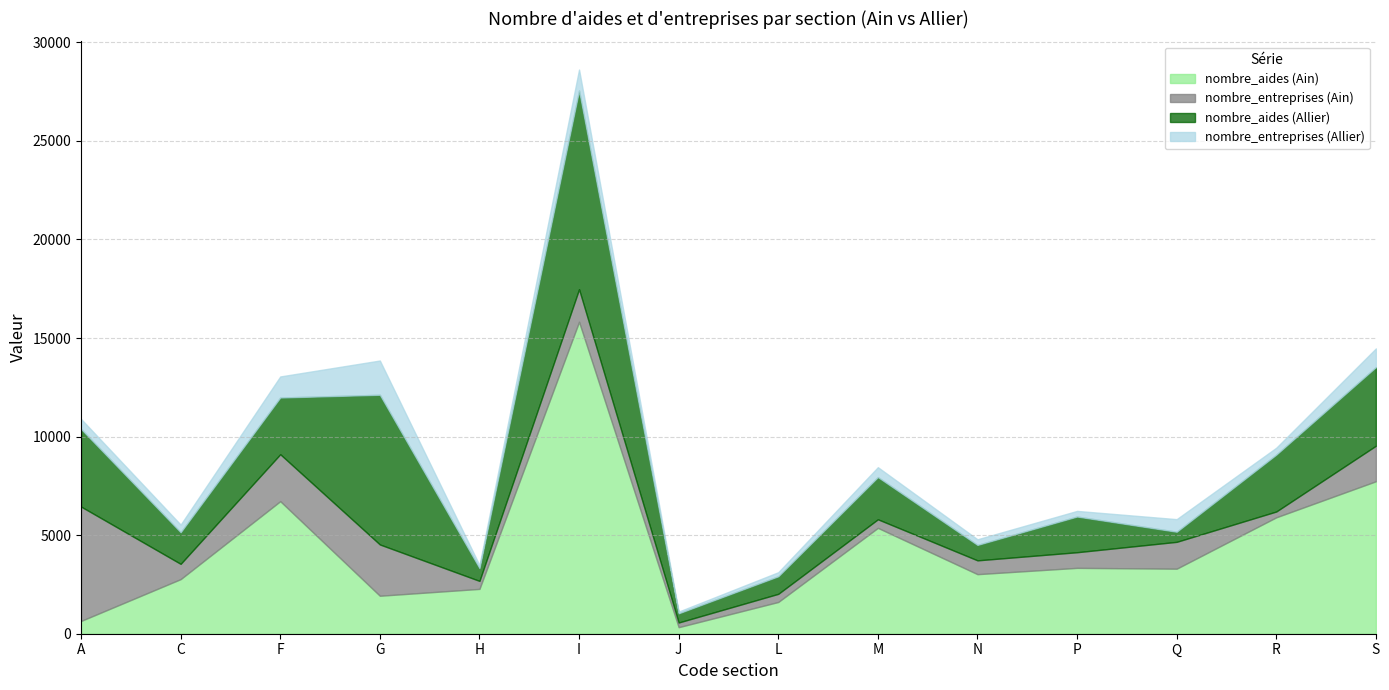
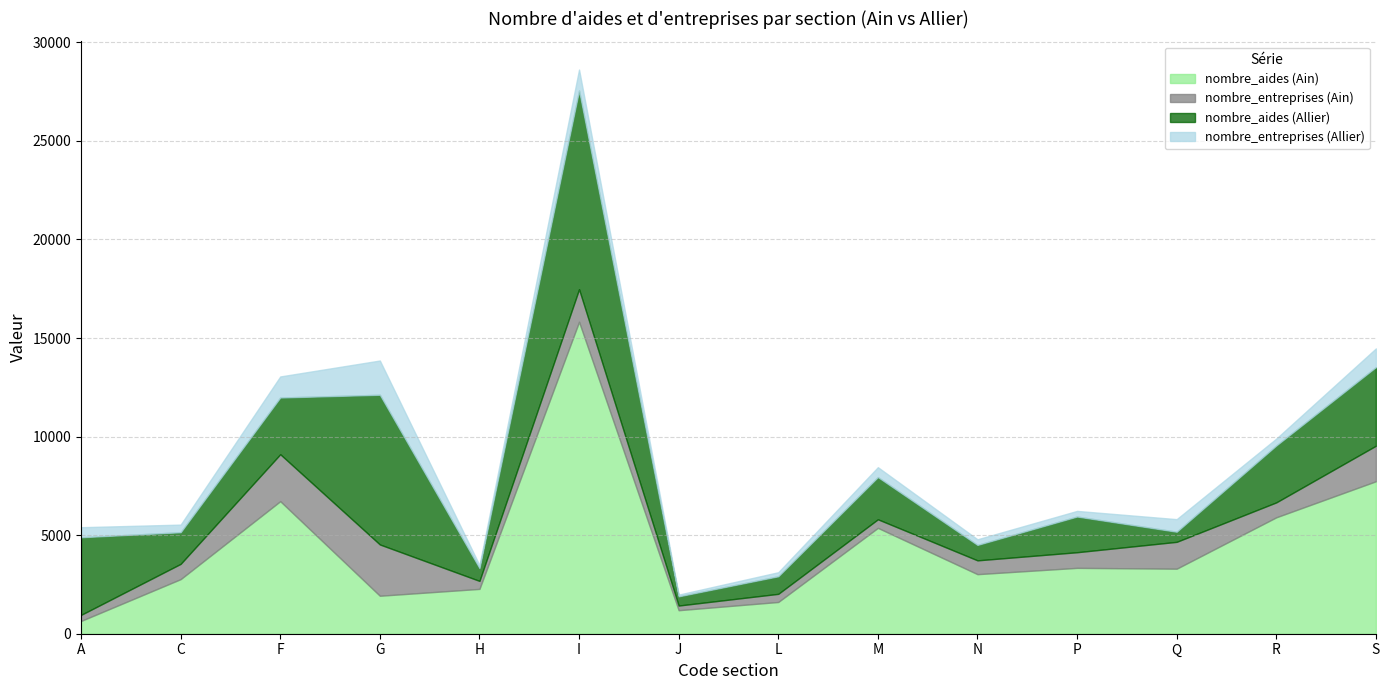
  {
    "nombre_aides (Ain)": {
      "A": 600,
      "C": 2800,
      "F": 6700,
      "G": 1900,
      "H": 2300,
      "I": 15800,
-     "J": 300,
+     "J": 1200,
      "L": 1600,
      "M": 5400,
      "N": 3000,
      "P": 3300,
      "Q": 3300,
      "R": 5900,
      "S": 7700
    },
    "nombre_entreprises (Ain)": {
-     "A": 5800,
+     "A": 300,
      "C": 800,
      "F": 2400,
      "G": 2600,
      "H": 400,
      "I": 1700,
      "J": 200,
      "L": 400,
      "M": 400,
      "N": 700,
      "P": 800,
      "Q": 1400,
-     "R": 300,
+     "R": 800,
      "S": 1800
    },
    "nombre_aides (Allier)": {
      "A": 3900,
      "C": 1600,
      "F": 2900,
      "G": 7600,
      "H": 600,
      "I": 10100,
      "L": 900,
      "M": 2100,
      "N": 800,
      "P": 1800,
      "Q": 500,
      "R": 2900,
      "S": 4000
    },
    "nombre_entreprises (Allier)": {
      "A": 500,
      "C": 400,
      "F": 1100,
      "G": 1700,
      "H": 200,
      "I": 1100,
      "L": 200,
      "M": 500,
      "N": 300,
      "P": 300,
      "Q": 600,
      "R": 400,
      "S": 900
    }
  }
